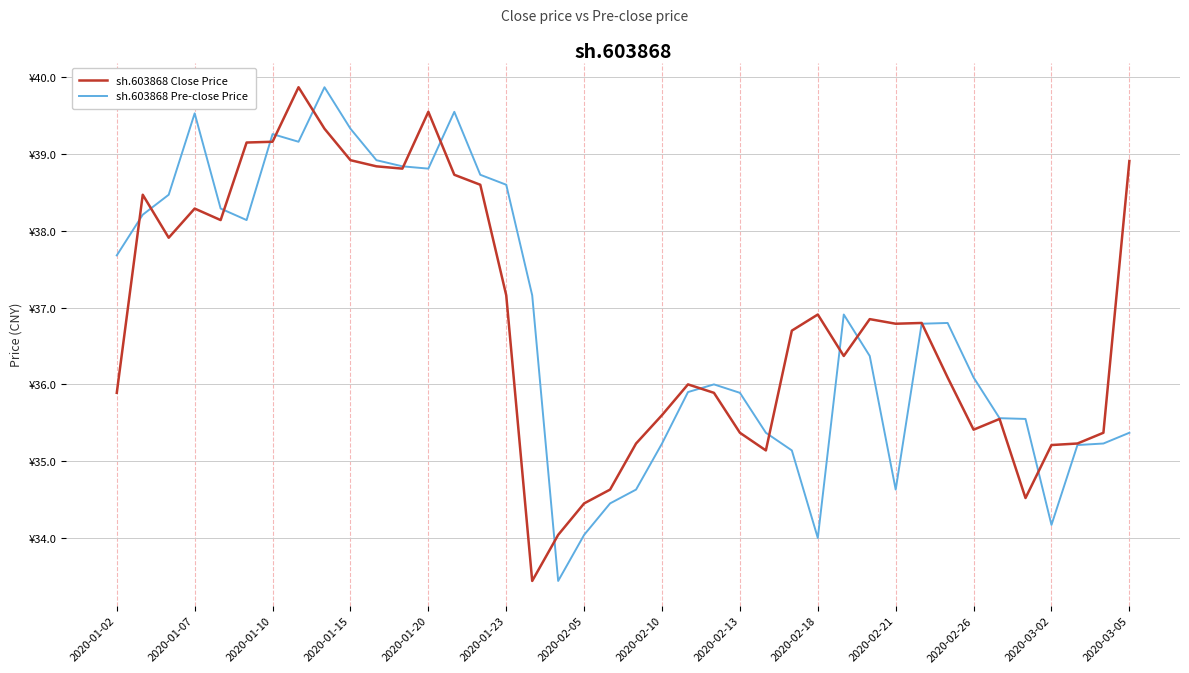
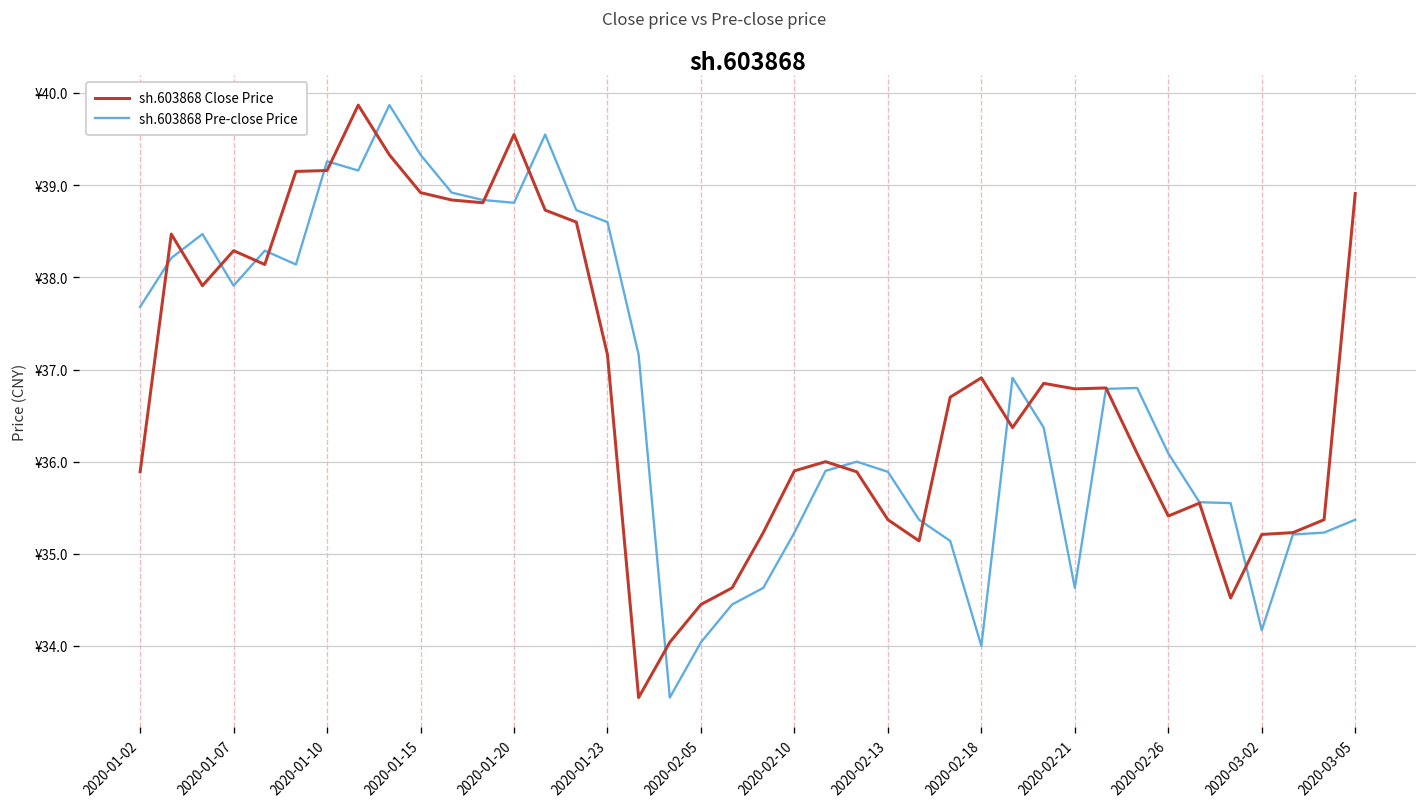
  {
    "sh.603868 Close Price": {
      "2020-01-02": "¥35.9",
      "2020-01-07": "¥38.3",
      "2020-01-10": "¥39.2",
      "2020-01-15": "¥38.9",
      "2020-01-20": "¥39.6",
      "2020-01-23": "¥37.2",
      "2020-02-05": "¥34.5",
-     "2020-02-10": "¥35.6",
+     "2020-02-10": "¥35.9",
      "2020-02-13": "¥35.4",
      "2020-02-18": "¥36.9",
      "2020-02-21": "¥36.8",
      "2020-02-26": "¥35.4",
      "2020-03-02": "¥35.2",
      "2020-03-05": "¥38.9"
    },
    "sh.603868 Pre-close Price": {
      "2020-01-02": "¥37.7",
-     "2020-01-07": "¥39.5",
+     "2020-01-07": "¥37.9",
      "2020-01-10": "¥39.3",
      "2020-01-15": "¥39.3",
      "2020-01-20": "¥38.8",
      "2020-01-23": "¥38.6",
      "2020-02-05": "¥34.0",
      "2020-02-10": "¥35.2",
      "2020-02-13": "¥35.9",
      "2020-02-18": "¥34.0",
      "2020-02-21": "¥34.6",
      "2020-02-26": "¥36.1",
      "2020-03-02": "¥34.2",
      "2020-03-05": "¥35.4"
    }
  }
